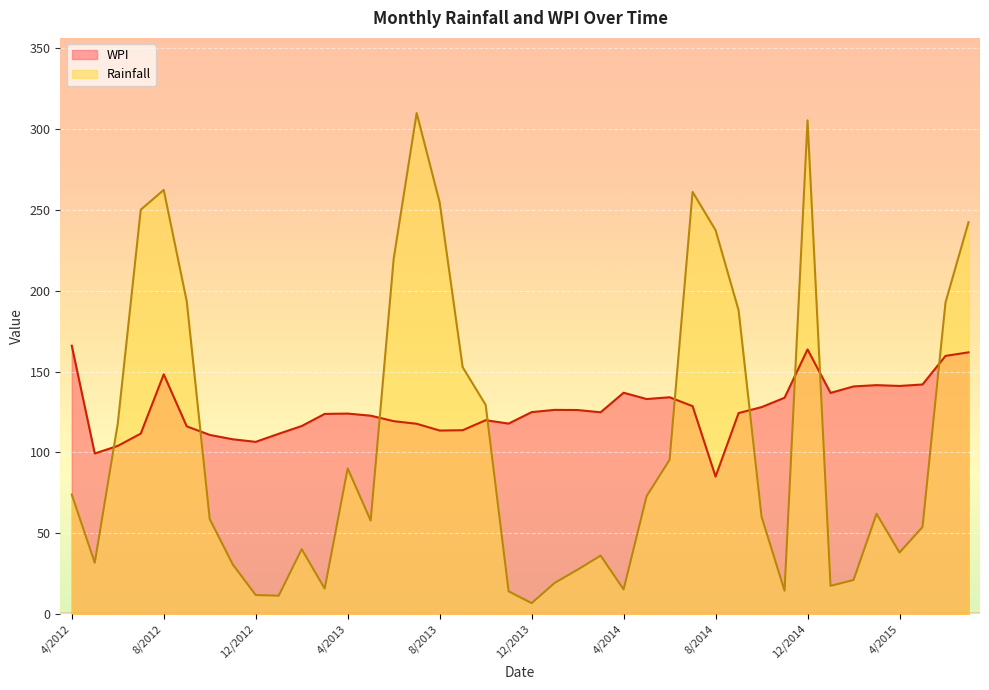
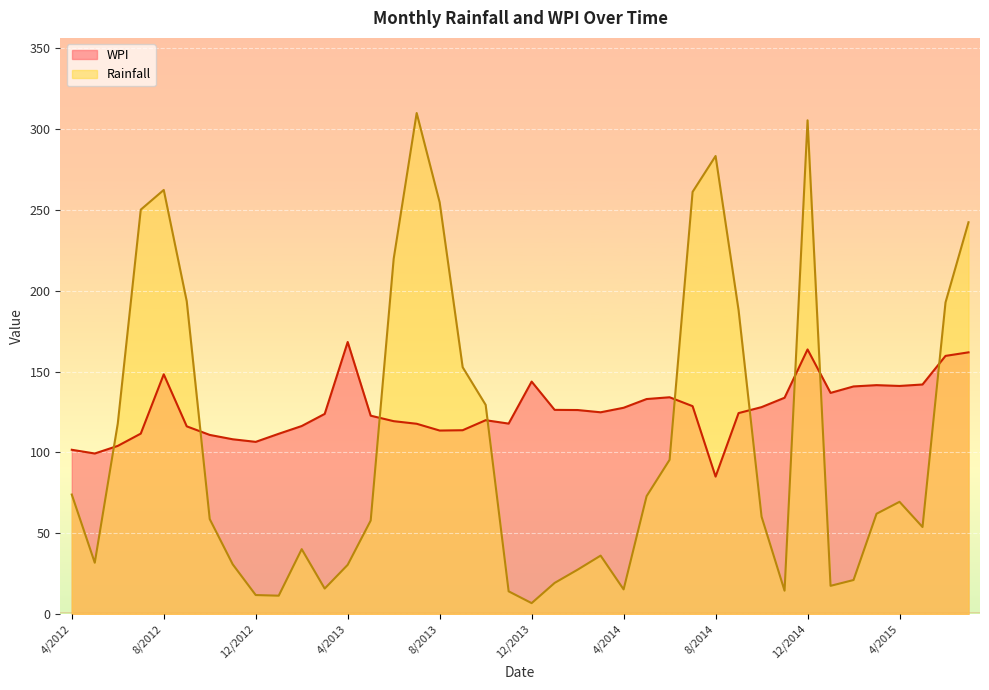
  {
    "WPI": {
-     "4/2012": 166,
+     "4/2012": 102,
      "8/2012": 148,
      "12/2012": 107,
-     "4/2013": 124,
+     "4/2013": 168,
      "8/2013": 114,
-     "12/2013": 125,
-     "4/2014": 137,
+     "12/2013": 144,
+     "4/2014": 128,
      "8/2014": 85,
      "12/2014": 164,
      "4/2015": 141
    },
    "Rainfall": {
      "4/2012": 74,
      "8/2012": 262,
      "12/2012": 12,
-     "4/2013": 90,
+     "4/2013": 30,
      "8/2013": 255,
      "12/2013": 7,
      "4/2014": 15,
-     "8/2014": 238,
+     "8/2014": 283,
      "12/2014": 306,
-     "4/2015": 38
+     "4/2015": 69
    }
  }
